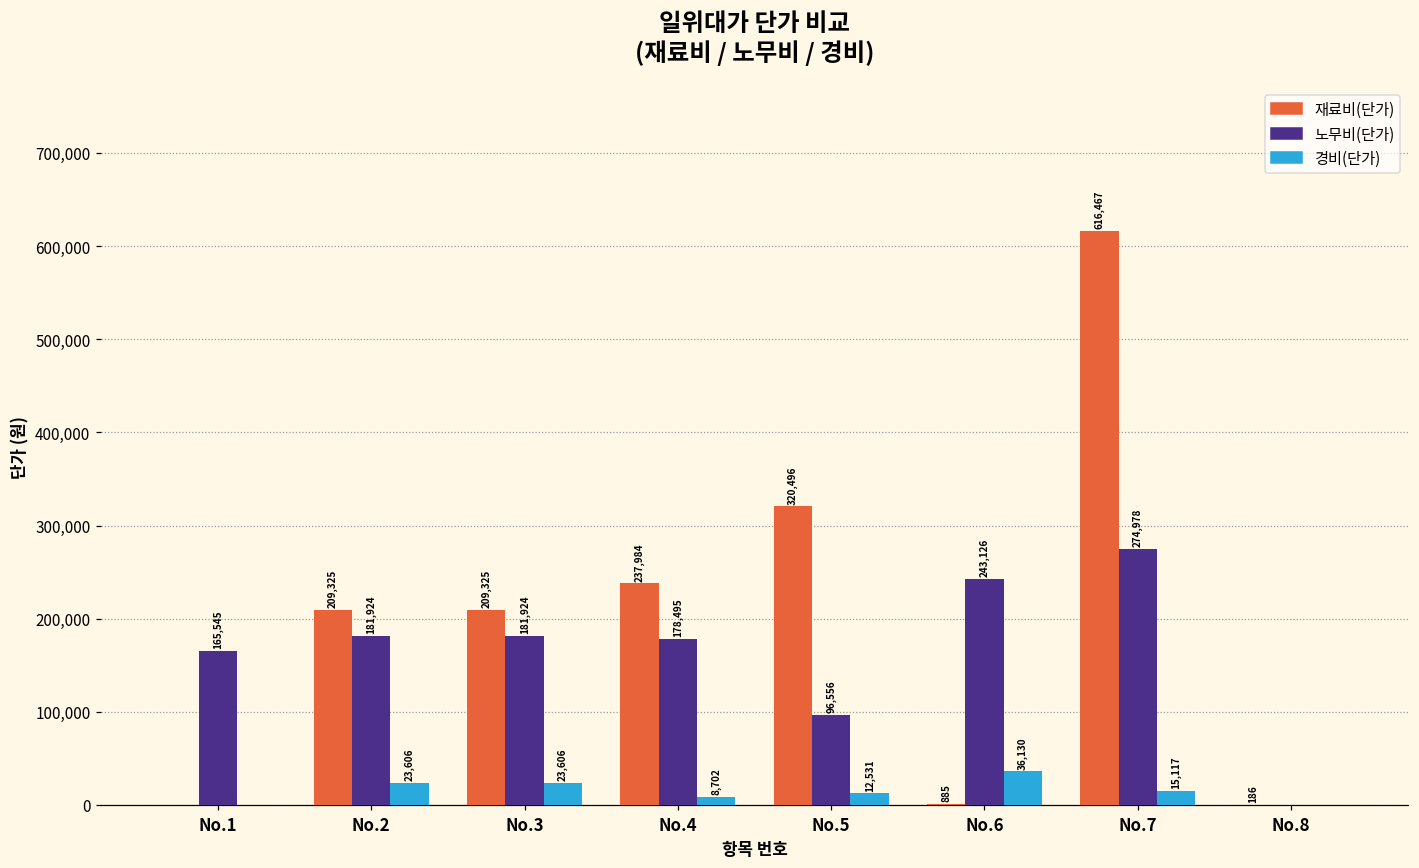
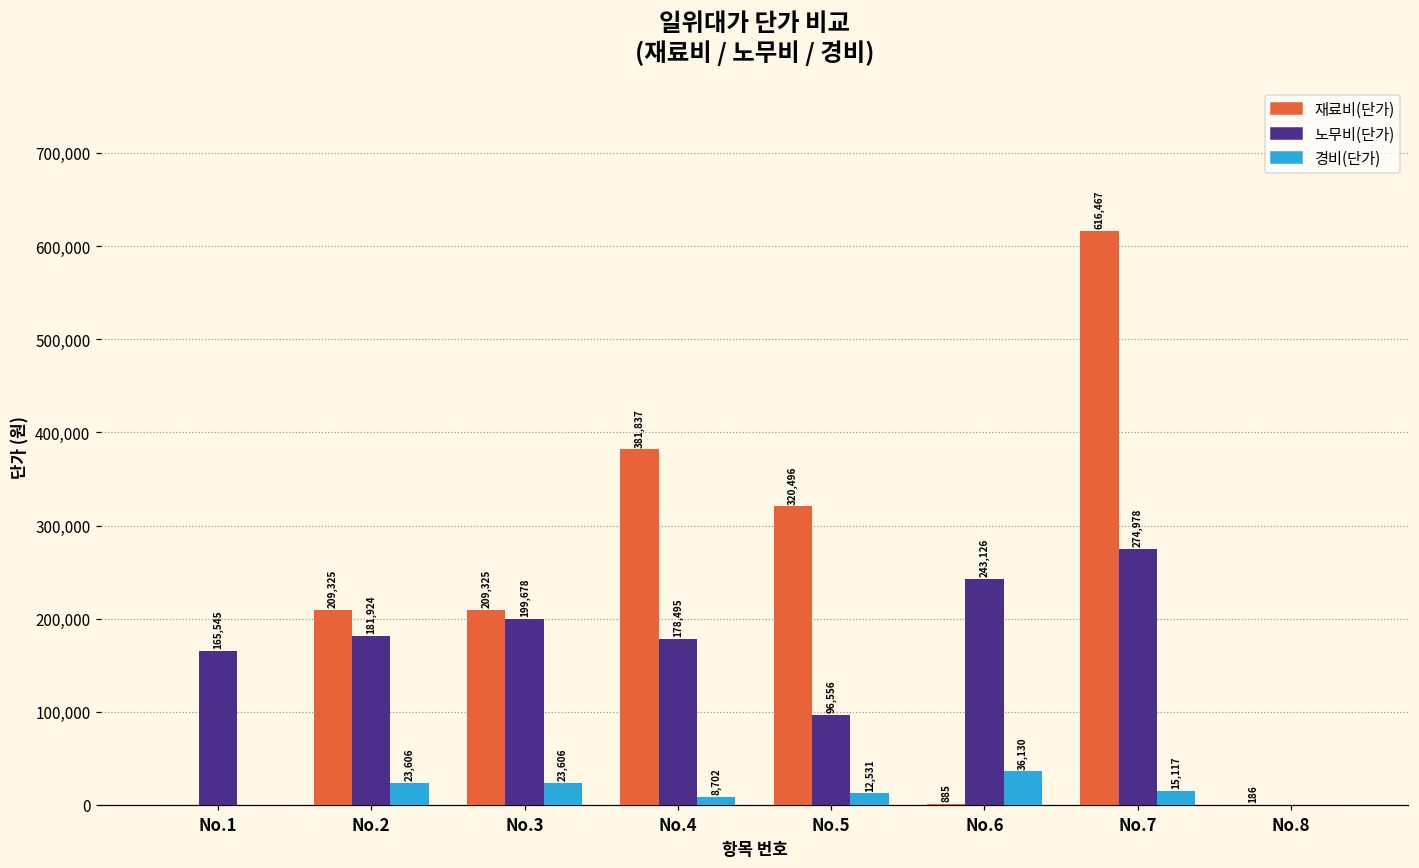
  {
    "재료비(단가)": {
      "No.2": "209,325",
      "No.3": "209,325",
-     "No.4": "237,984",
+     "No.4": "381,837",
      "No.5": "320,496",
      "No.6": "885",
      "No.7": "616,467",
      "No.8": "186"
    },
    "노무비(단가)": {
      "No.1": "165,545",
      "No.2": "181,924",
-     "No.3": "181,924",
+     "No.3": "199,678",
      "No.4": "178,495",
      "No.5": "96,556",
      "No.6": "243,126",
      "No.7": "274,978"
    },
    "경비(단가)": {
      "No.2": "23,606",
      "No.3": "23,606",
      "No.4": "8,702",
      "No.5": "12,531",
      "No.6": "36,130",
      "No.7": "15,117"
    }
  }
